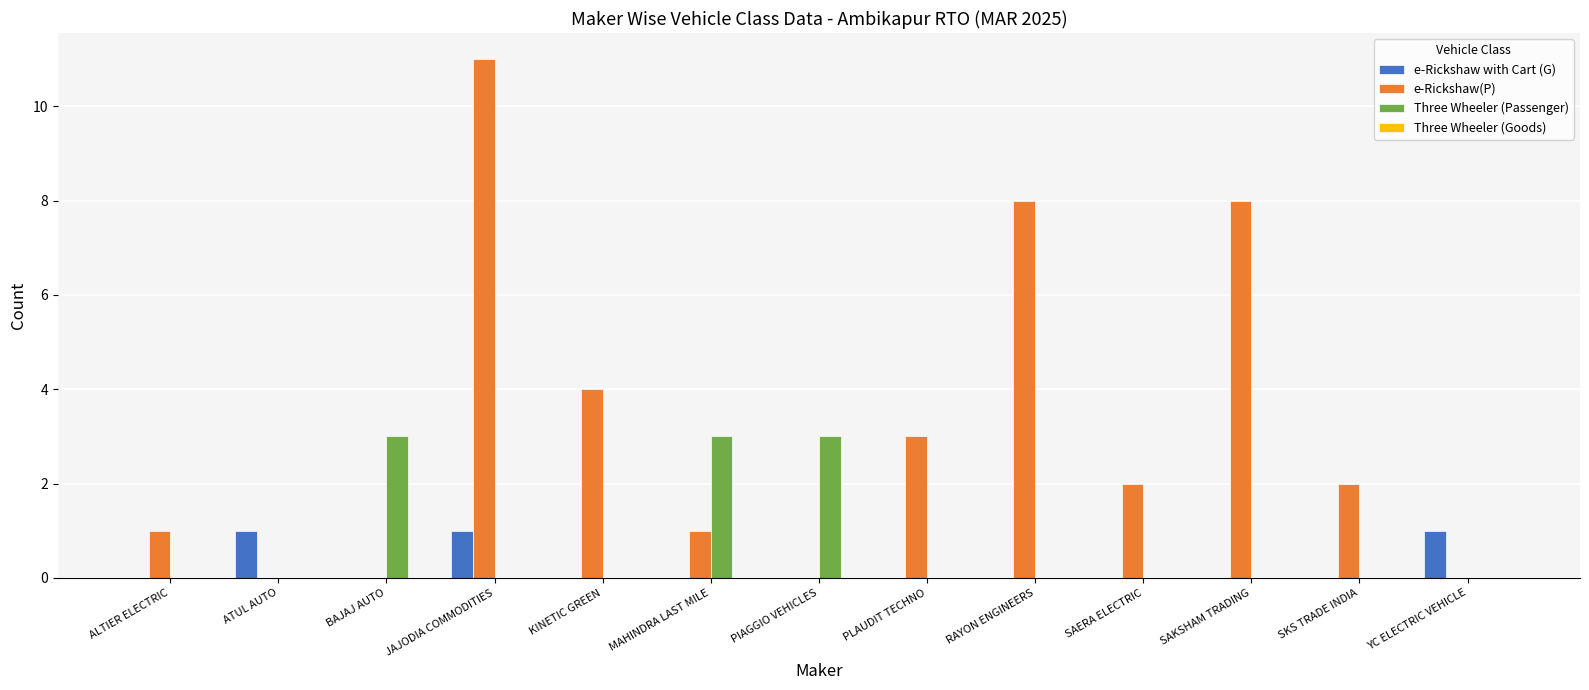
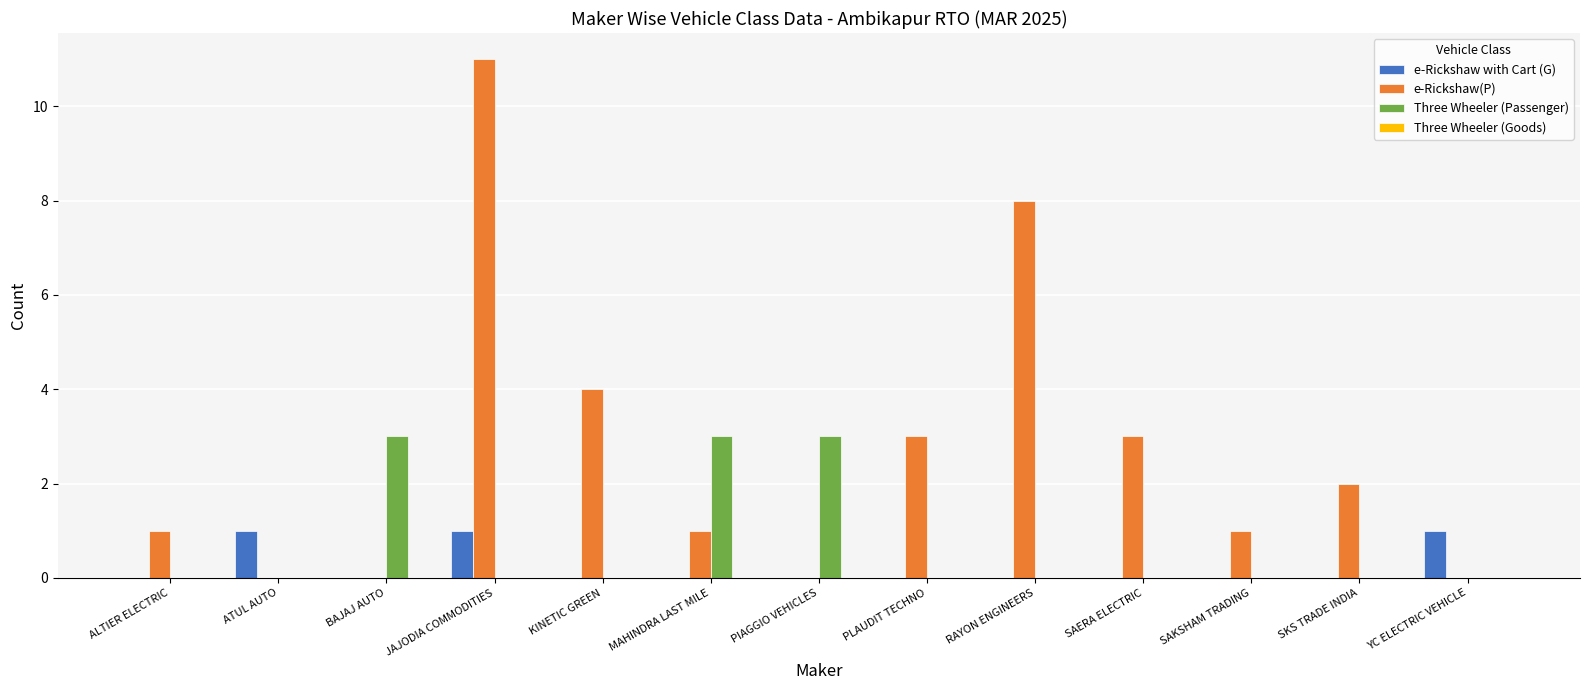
  {
    "e-Rickshaw with Cart (G)": {
      "ALTIER ELECTRIC": 0,
      "ATUL AUTO": 1,
      "BAJAJ AUTO": 0,
      "JAJODIA COMMODITIES": 1,
      "KINETIC GREEN": 0,
      "MAHINDRA LAST MILE": 0,
      "PIAGGIO VEHICLES": 0,
      "PLAUDIT TECHNO": 0,
      "RAYON ENGINEERS": 0,
      "SAERA ELECTRIC": 0,
      "SAKSHAM TRADING": 0,
      "SKS TRADE INDIA": 0,
      "YC ELECTRIC VEHICLE": 1
    },
    "e-Rickshaw(P)": {
      "ALTIER ELECTRIC": 1,
      "ATUL AUTO": 0,
      "BAJAJ AUTO": 0,
      "JAJODIA COMMODITIES": 11,
      "KINETIC GREEN": 4,
      "MAHINDRA LAST MILE": 1,
      "PIAGGIO VEHICLES": 0,
      "PLAUDIT TECHNO": 3,
      "RAYON ENGINEERS": 8,
-     "SAERA ELECTRIC": 2,
-     "SAKSHAM TRADING": 8,
+     "SAERA ELECTRIC": 3,
+     "SAKSHAM TRADING": 1,
      "SKS TRADE INDIA": 2,
      "YC ELECTRIC VEHICLE": 0
    },
    "Three Wheeler (Passenger)": {
      "ALTIER ELECTRIC": 0,
      "ATUL AUTO": 0,
      "BAJAJ AUTO": 3,
      "JAJODIA COMMODITIES": 0,
      "KINETIC GREEN": 0,
      "MAHINDRA LAST MILE": 3,
      "PIAGGIO VEHICLES": 3,
      "PLAUDIT TECHNO": 0,
      "RAYON ENGINEERS": 0,
      "SAERA ELECTRIC": 0,
      "SAKSHAM TRADING": 0,
      "SKS TRADE INDIA": 0,
      "YC ELECTRIC VEHICLE": 0
    },
    "Three Wheeler (Goods)": {
      "ALTIER ELECTRIC": 0,
      "ATUL AUTO": 0,
      "BAJAJ AUTO": 0,
      "JAJODIA COMMODITIES": 0,
      "KINETIC GREEN": 0,
      "MAHINDRA LAST MILE": 0,
      "PIAGGIO VEHICLES": 0,
      "PLAUDIT TECHNO": 0,
      "RAYON ENGINEERS": 0,
      "SAERA ELECTRIC": 0,
      "SAKSHAM TRADING": 0,
      "SKS TRADE INDIA": 0,
      "YC ELECTRIC VEHICLE": 0
    }
  }
